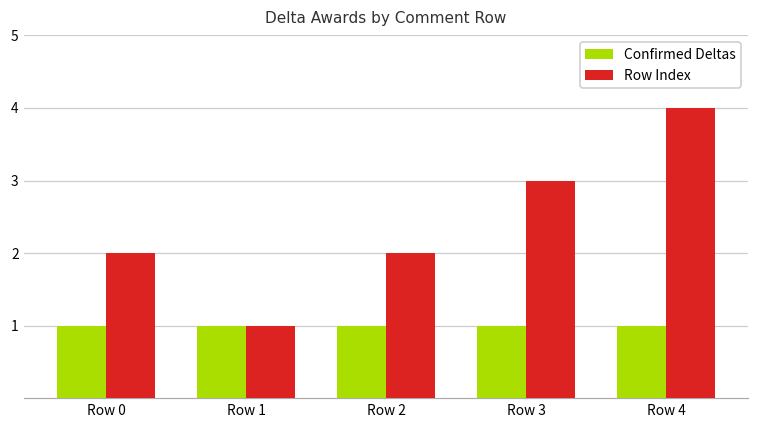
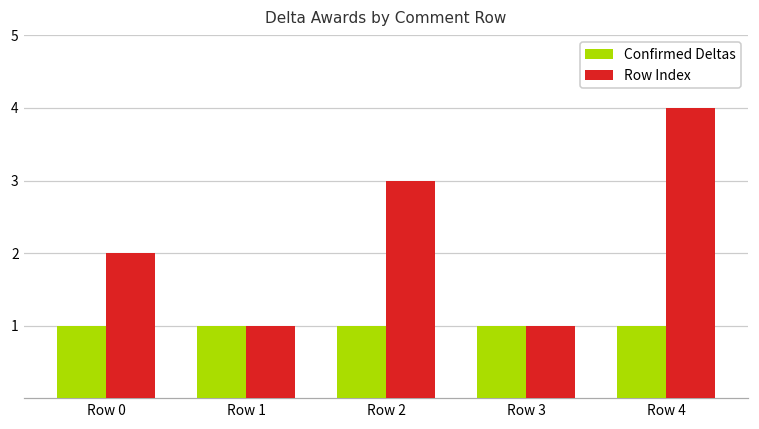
  {
    "Confirmed Deltas": {
      "Row 0": 1,
      "Row 1": 1,
      "Row 2": 1,
      "Row 3": 1,
      "Row 4": 1
    },
    "Row Index": {
      "Row 0": 2,
      "Row 1": 1,
-     "Row 2": 2,
-     "Row 3": 3,
+     "Row 2": 3,
+     "Row 3": 1,
      "Row 4": 4
    }
  }
